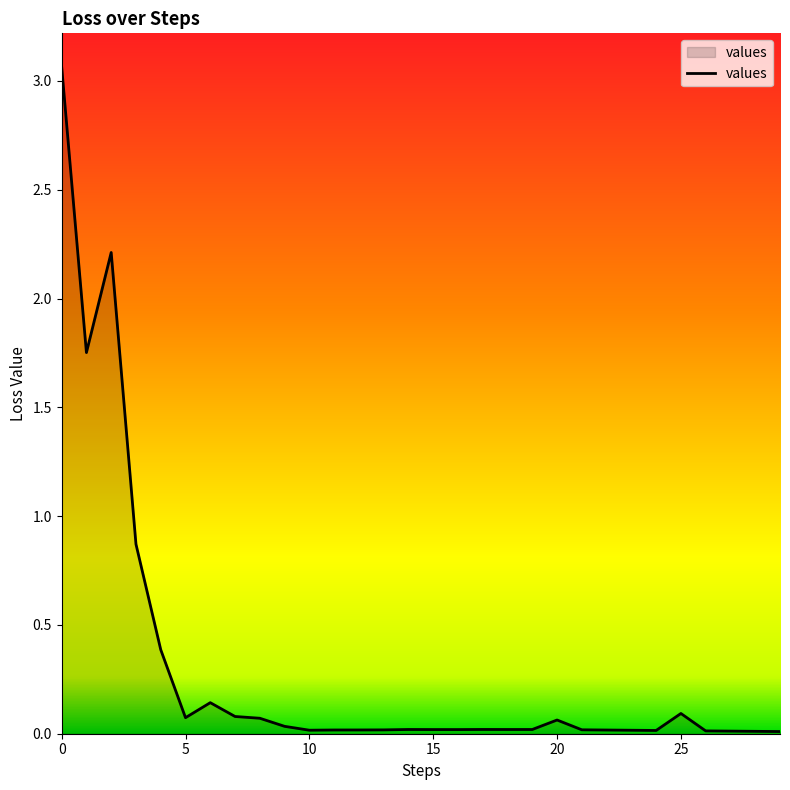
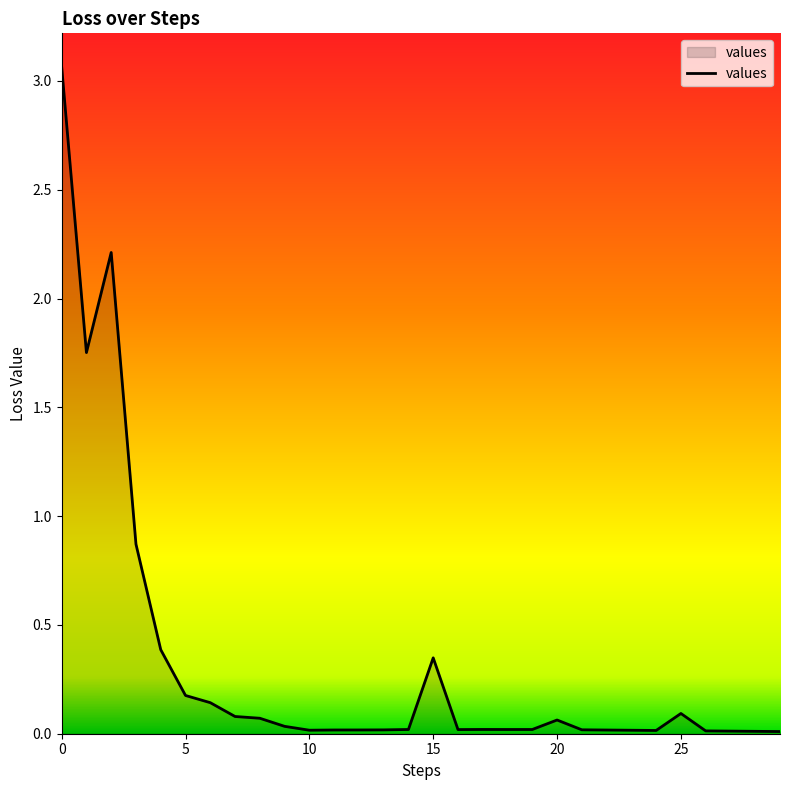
  {
    "0": 3.07,
-   "5": 0.07,
+   "5": 0.18,
    "10": 0.02,
-   "15": 0.02,
+   "15": 0.35,
    "20": 0.06,
    "25": 0.09
  }
